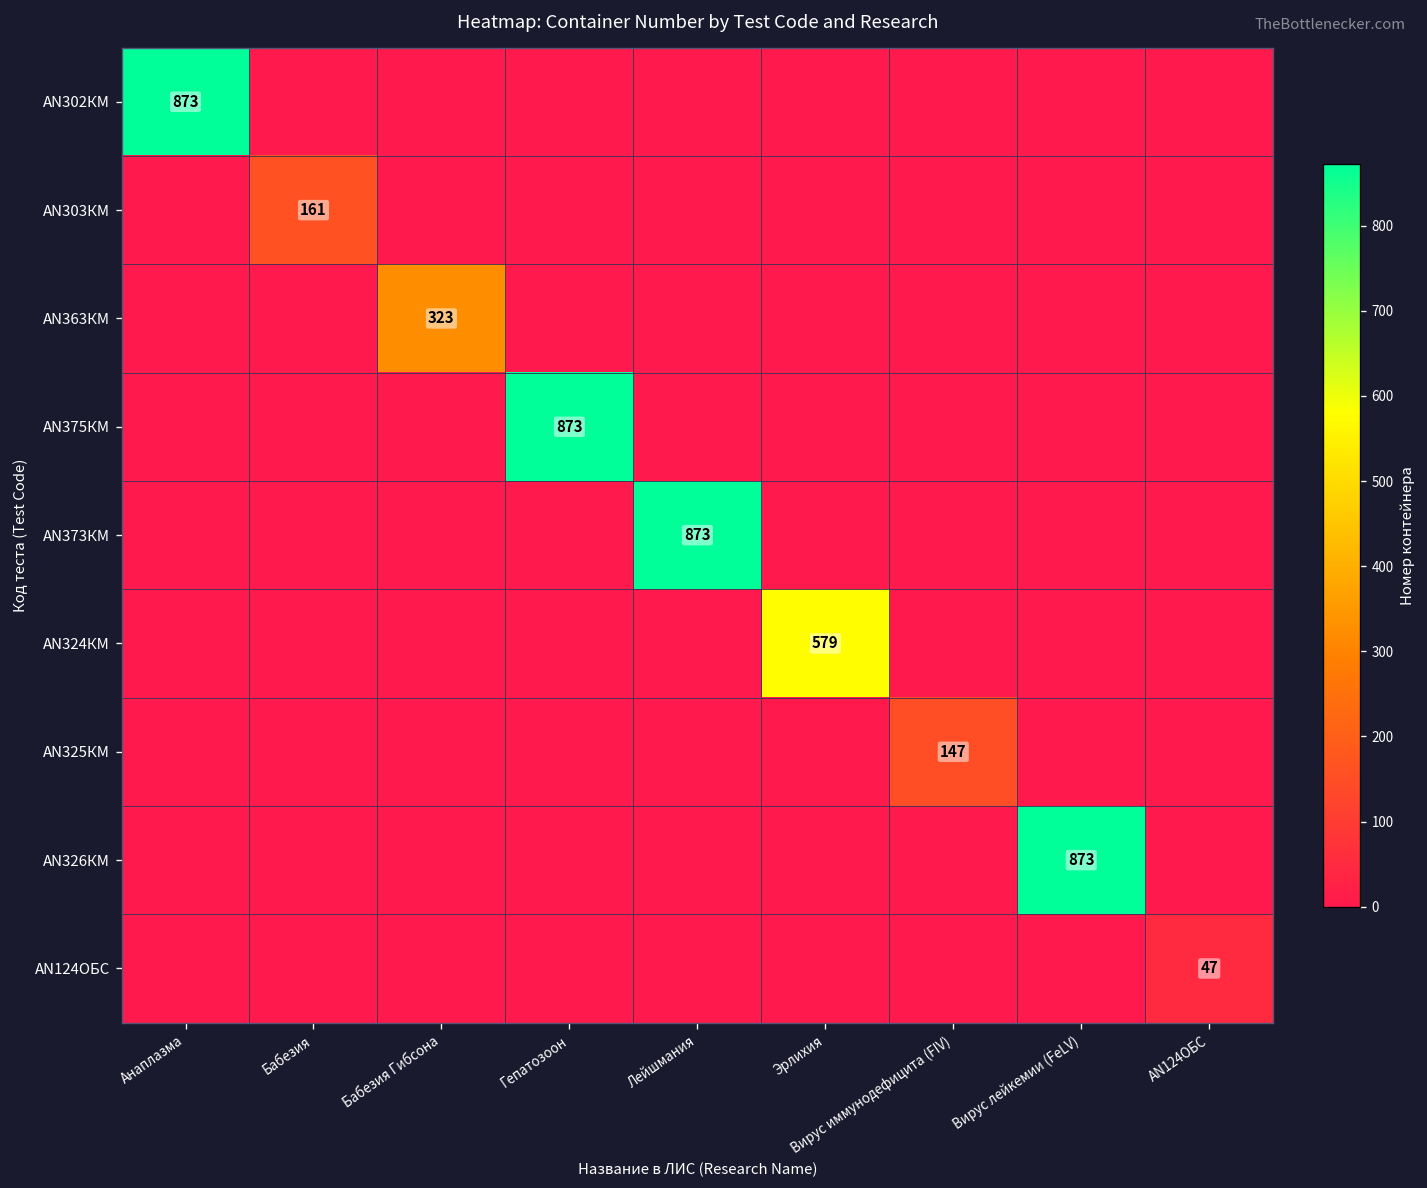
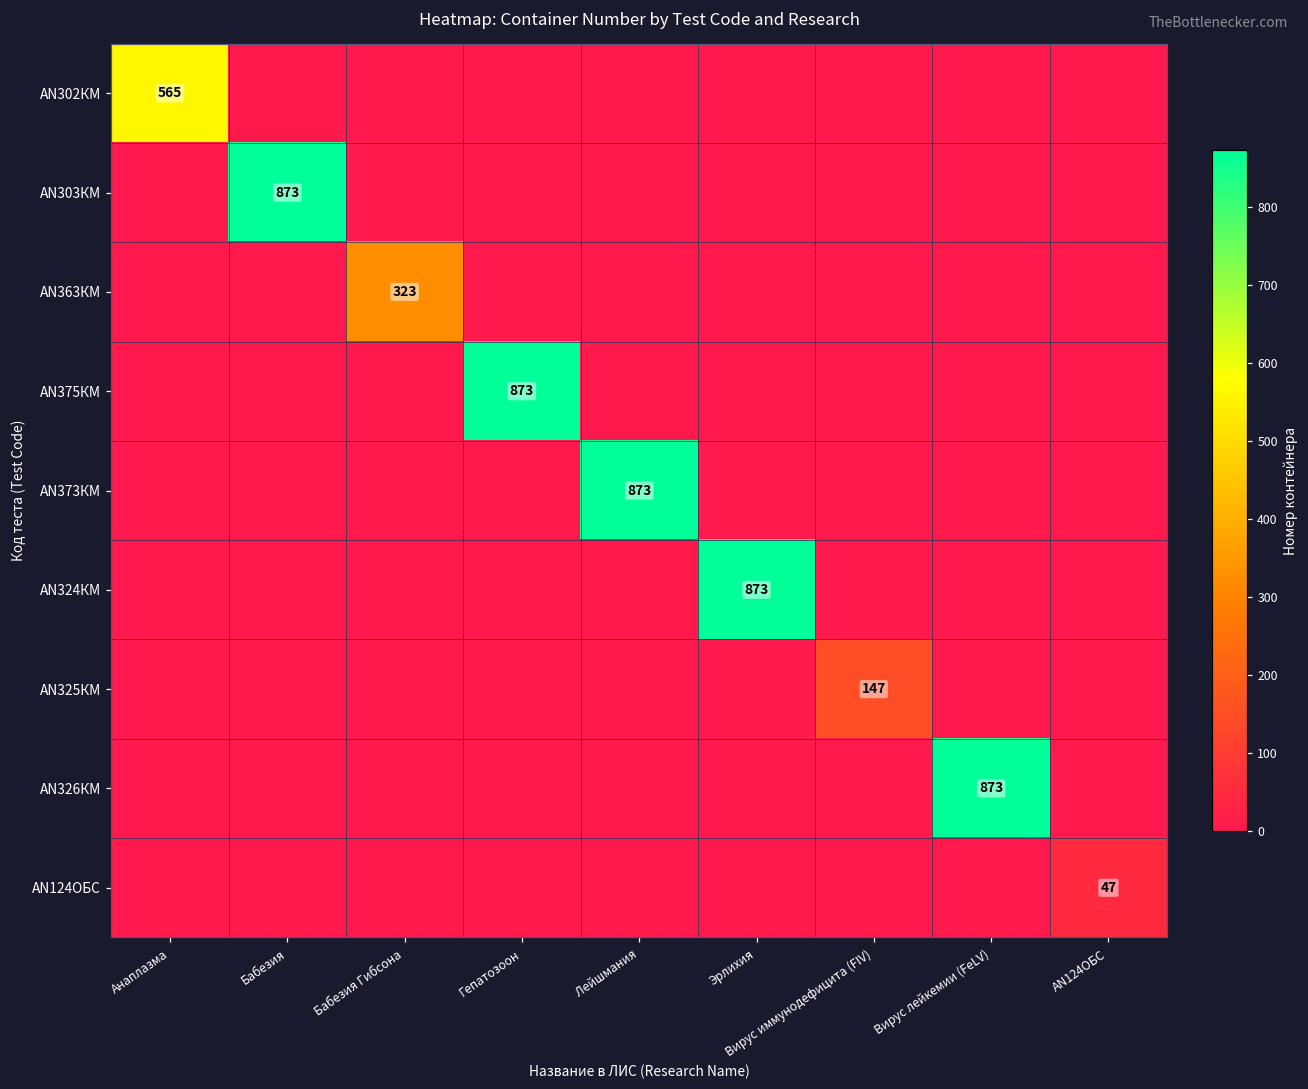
  {
    "AN302КМ": {
-     "Анаплазма": 873
+     "Анаплазма": 565
    },
    "AN303КМ": {
-     "Бабезия": 161
+     "Бабезия": 873
    },
    "AN324КМ": {
-     "Эрлихия": 579
+     "Эрлихия": 873
    }
  }
